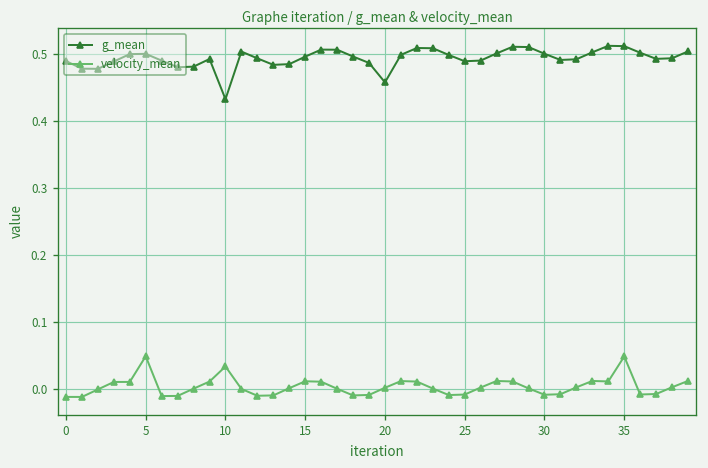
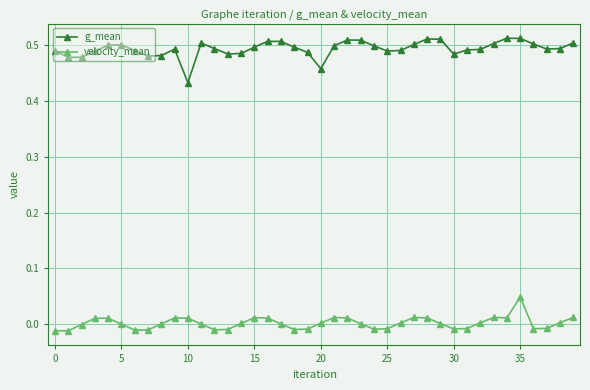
  {
    "g_mean": {
      "10": 0.43,
      "15": 0.50,
      "20": 0.46,
      "25": 0.49,
-     "30": 0.50,
+     "30": 0.48,
      "35": 0.51
    },
    "velocity_mean": {
      "0": -0.01,
-     "5": 0.05,
-     "10": 0.03,
+     "5": 0.00,
+     "10": 0.01,
      "15": 0.01,
      "20": 0.00,
      "25": -0.01,
      "30": -0.01,
      "35": 0.05
    }
  }
